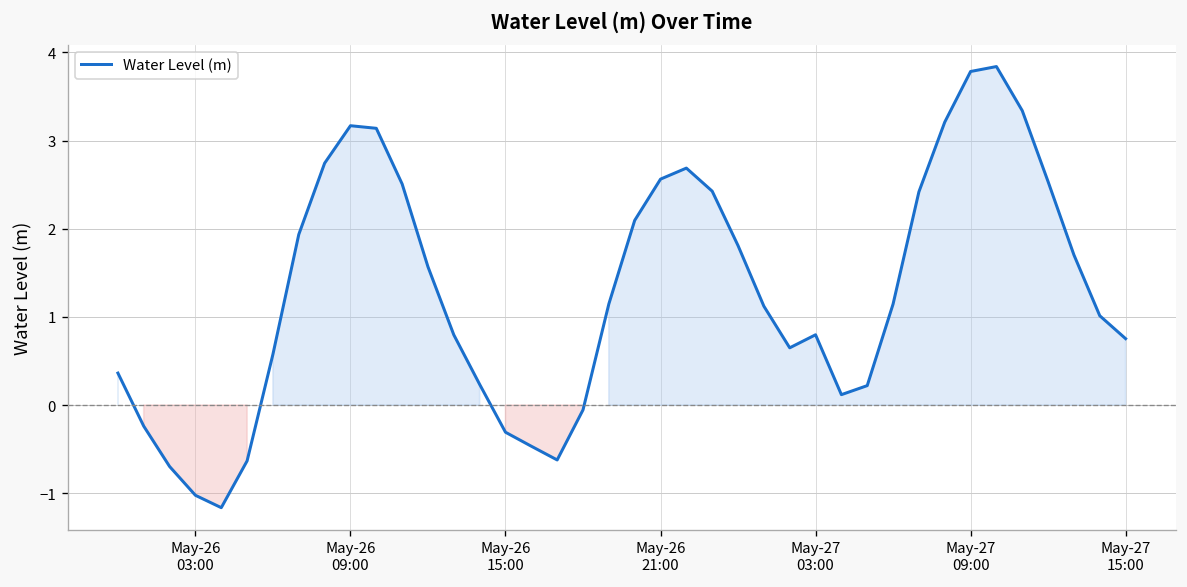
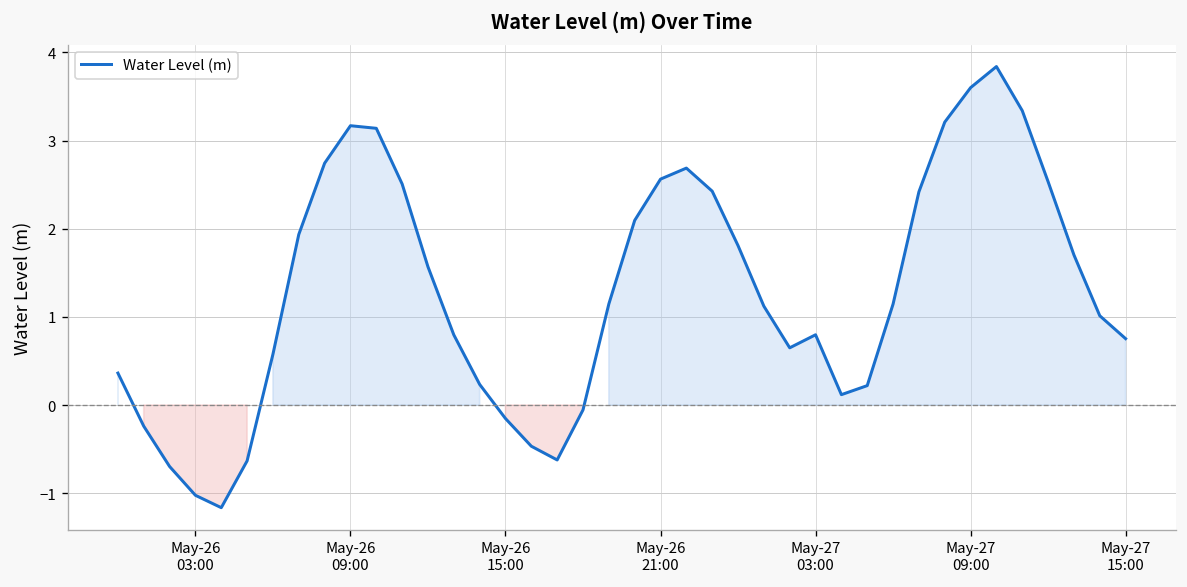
  {
    "May-26 03:00": -1.0,
    "May-26 09:00": 3.2,
-   "May-26 15:00": -0.3,
+   "May-26 15:00": -0.2,
    "May-26 21:00": 2.6,
    "May-27 03:00": 0.8,
-   "May-27 09:00": 3.8,
+   "May-27 09:00": 3.6,
    "May-27 15:00": 0.8
  }
